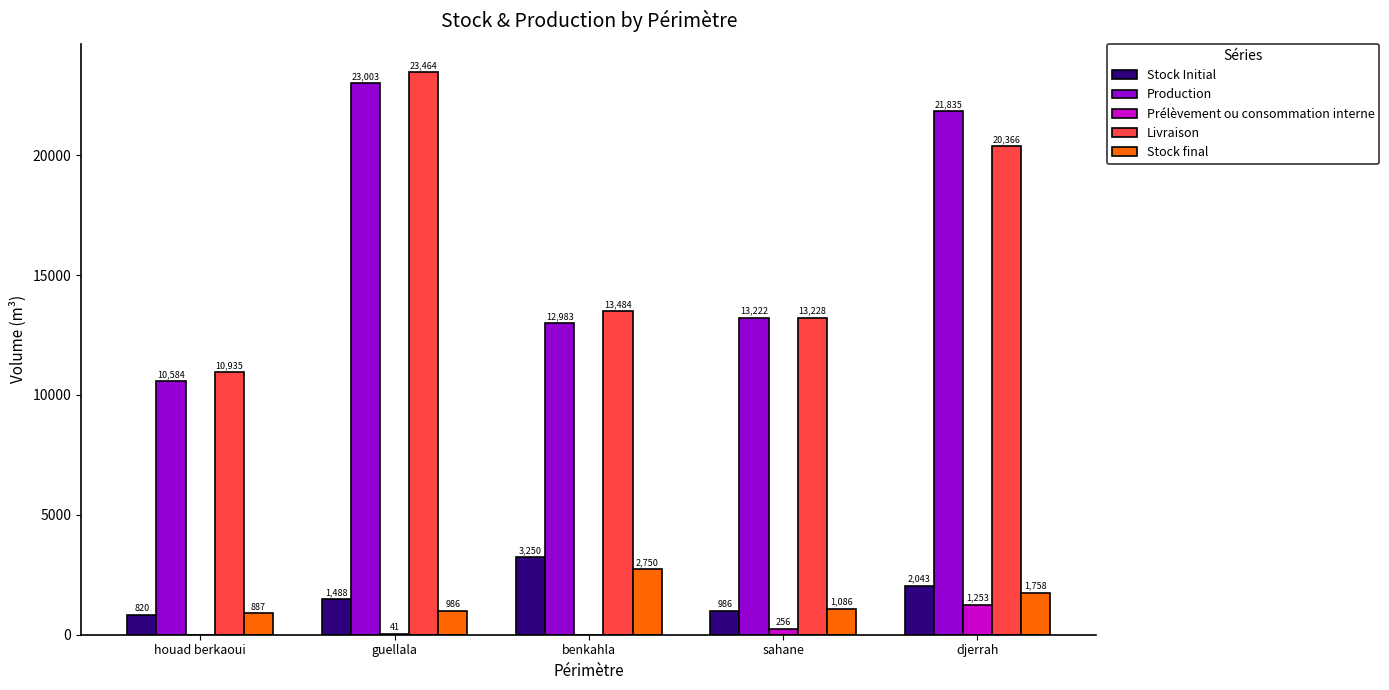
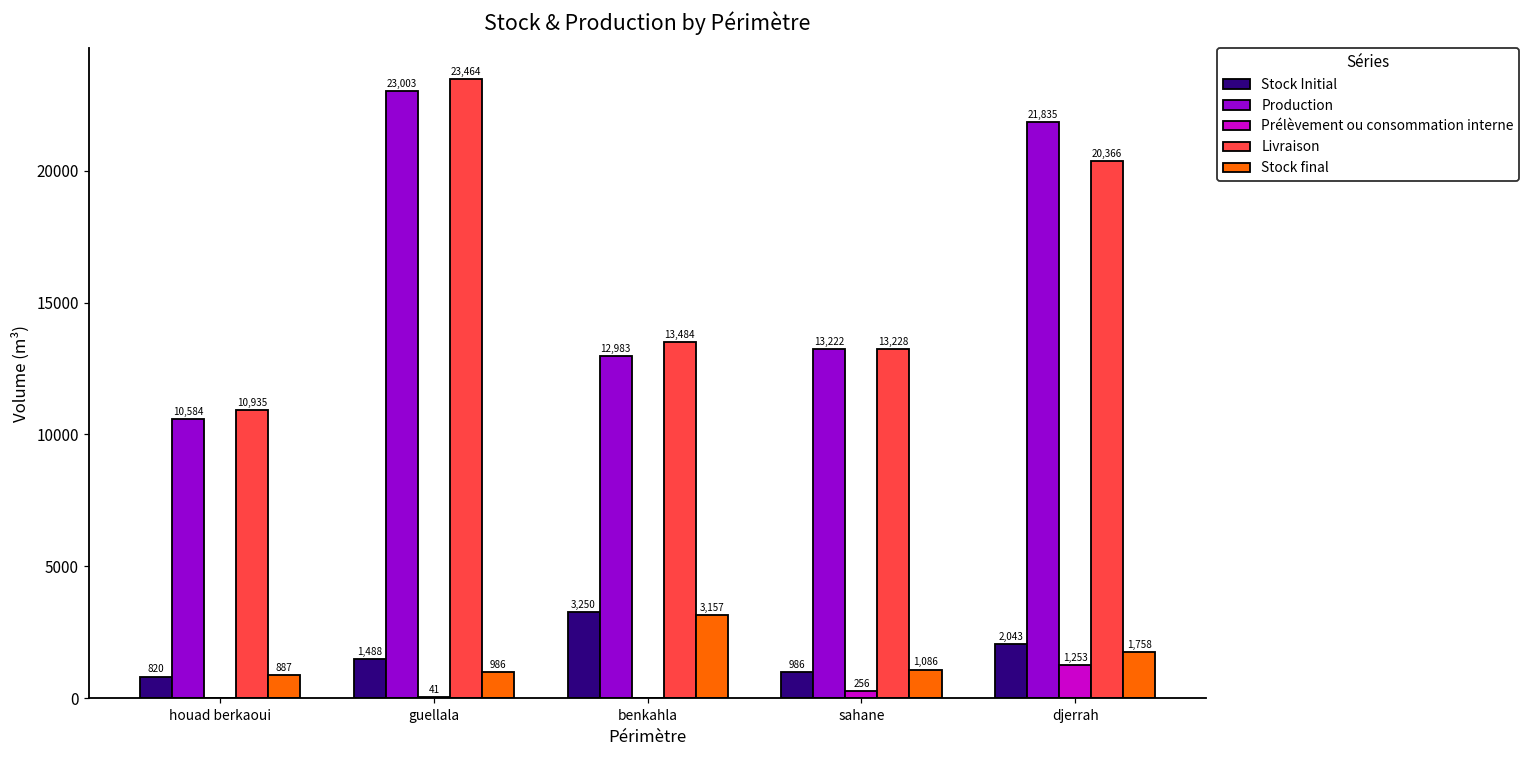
  {
    "Stock Initial": {
      "houad berkaoui": "820",
      "guellala": "1,488",
      "benkahla": "3,250",
      "sahane": "986",
      "djerrah": "2,043"
    },
    "Livraison": {
      "houad berkaoui": "10,935",
      "guellala": "23,464",
      "benkahla": "13,484",
      "sahane": "13,228",
      "djerrah": "20,366"
    },
    "Stock final": {
      "houad berkaoui": "887",
      "guellala": "986",
-     "benkahla": "2,750",
+     "benkahla": "3,157",
      "sahane": "1,086",
      "djerrah": "1,758"
    }
  }
